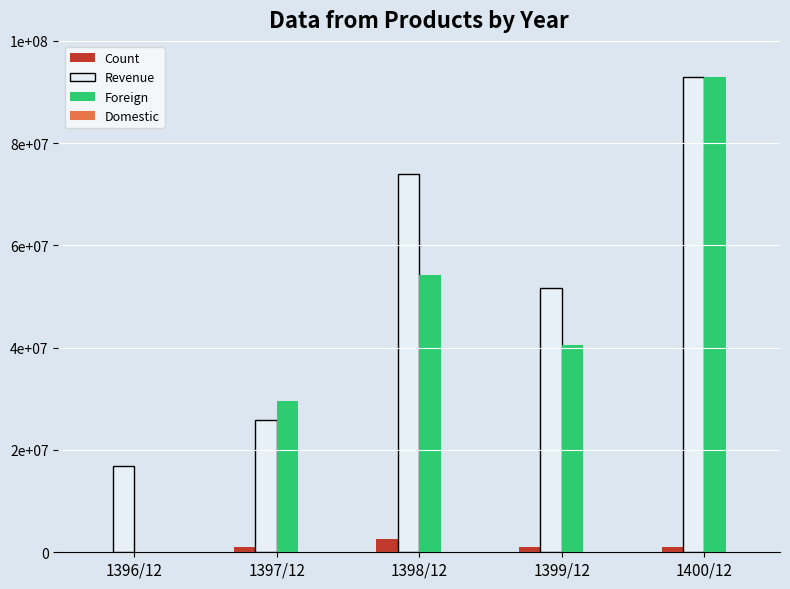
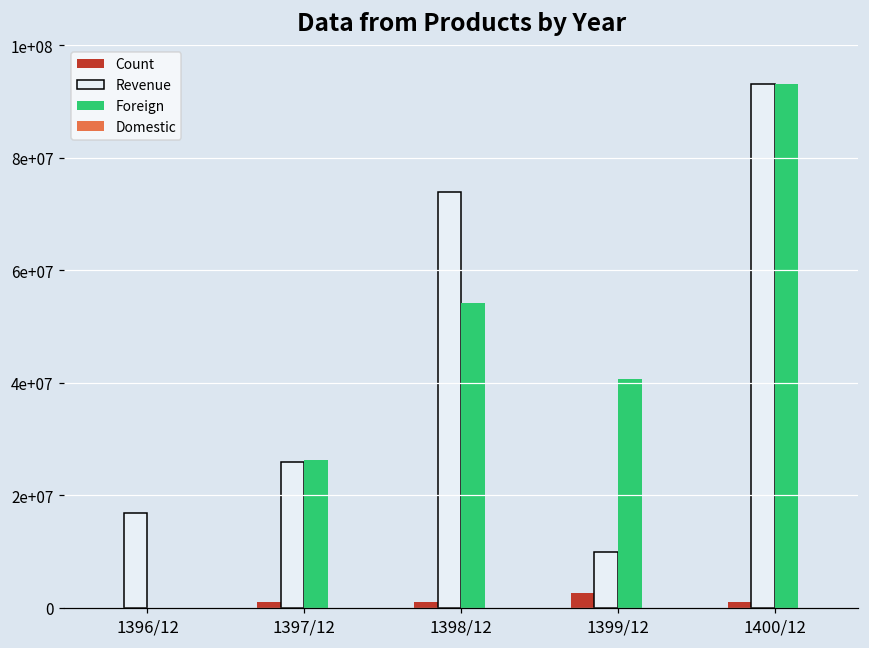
  {
    "Count": {
      "1397/12": 1000000,
-     "1398/12": 3000000,
-     "1399/12": 1000000,
+     "1398/12": 1000000,
+     "1399/12": 3000000,
      "1400/12": 1000000
    },
    "Revenue": {
      "1396/12": 17000000,
      "1397/12": 26000000,
      "1398/12": 74000000,
-     "1399/12": 52000000,
+     "1399/12": 10000000,
      "1400/12": 93000000
    },
    "Foreign": {
      "1396/12": 0,
-     "1397/12": 30000000,
+     "1397/12": 26000000,
      "1398/12": 54000000,
      "1399/12": 41000000,
      "1400/12": 93000000
    },
    "Domestic": {
      "1396/12": 0,
      "1397/12": 0,
      "1398/12": 0,
      "1399/12": 0,
      "1400/12": 0
    }
  }
